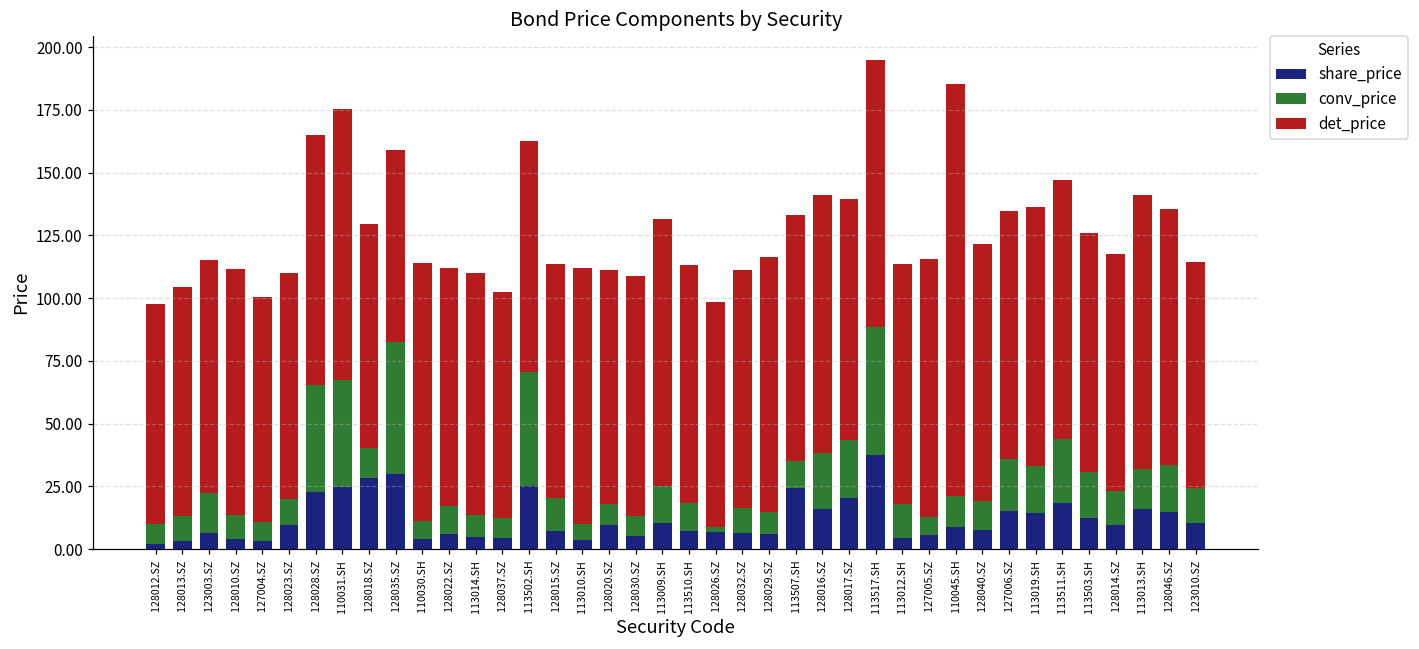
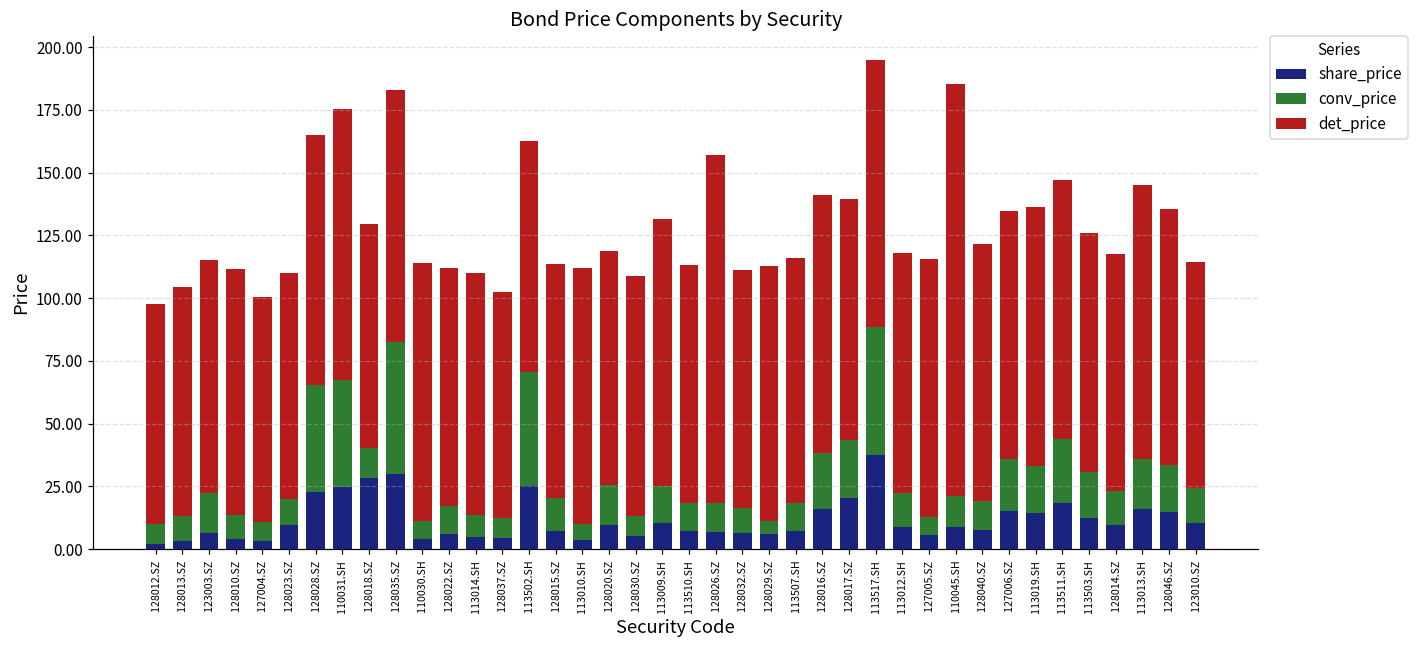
  {
    "share_price": {
      "128012.SZ": 2,
      "128013.SZ": 3,
      "123003.SZ": 6,
      "128010.SZ": 4,
      "127004.SZ": 3,
      "128023.SZ": 9,
      "128028.SZ": 23,
      "110031.SH": 25,
      "128018.SZ": 28,
      "128035.SZ": 30,
      "110030.SH": 4,
      "128022.SZ": 6,
      "113014.SH": 5,
      "128037.SZ": 4,
      "113502.SH": 25,
      "128015.SZ": 7,
      "113010.SH": 4,
      "128020.SZ": 9,
      "128030.SZ": 5,
      "113009.SH": 10,
      "113510.SH": 7,
      "128026.SZ": 7,
      "128032.SZ": 6,
      "128029.SZ": 6,
-     "113507.SH": 24,
+     "113507.SH": 7,
      "128016.SZ": 16,
      "128017.SZ": 20,
      "113517.SH": 37,
-     "113012.SH": 4,
+     "113012.SH": 9,
      "127005.SZ": 5,
      "110045.SH": 9,
      "128040.SZ": 8,
      "127006.SZ": 15,
      "113019.SH": 14,
      "113511.SH": 18,
      "113503.SH": 13,
      "128014.SZ": 9,
      "113013.SH": 16,
      "128046.SZ": 15,
      "123010.SZ": 10
    },
    "conv_price": {
      "128012.SZ": 8,
      "128013.SZ": 10,
      "123003.SZ": 16,
      "128010.SZ": 9,
      "127004.SZ": 8,
      "128023.SZ": 10,
      "128028.SZ": 43,
      "110031.SH": 42,
      "128018.SZ": 12,
      "128035.SZ": 53,
      "110030.SH": 7,
      "128022.SZ": 11,
      "113014.SH": 9,
      "128037.SZ": 8,
      "113502.SH": 45,
      "128015.SZ": 13,
      "113010.SH": 6,
-     "128020.SZ": 8,
+     "128020.SZ": 16,
      "128030.SZ": 8,
      "113009.SH": 15,
      "113510.SH": 11,
-     "128026.SZ": 2,
+     "128026.SZ": 12,
      "128032.SZ": 10,
-     "128029.SZ": 9,
+     "128029.SZ": 5,
      "113507.SH": 11,
      "128016.SZ": 23,
      "128017.SZ": 23,
      "113517.SH": 51,
      "113012.SH": 13,
      "127005.SZ": 7,
      "110045.SH": 12,
      "128040.SZ": 11,
      "127006.SZ": 21,
      "113019.SH": 19,
      "113511.SH": 26,
      "113503.SH": 18,
      "128014.SZ": 14,
-     "113013.SH": 16,
+     "113013.SH": 20,
      "128046.SZ": 19,
      "123010.SZ": 14
    },
    "det_price": {
      "128012.SZ": 88,
      "128013.SZ": 91,
      "123003.SZ": 93,
      "128010.SZ": 98,
      "127004.SZ": 89,
      "128023.SZ": 90,
      "128028.SZ": 100,
      "110031.SH": 108,
      "128018.SZ": 89,
-     "128035.SZ": 77,
+     "128035.SZ": 101,
      "110030.SH": 103,
      "128022.SZ": 95,
      "113014.SH": 97,
      "128037.SZ": 90,
      "113502.SH": 92,
      "128015.SZ": 93,
      "113010.SH": 102,
      "128020.SZ": 93,
      "128030.SZ": 95,
      "113009.SH": 107,
      "113510.SH": 95,
-     "128026.SZ": 89,
+     "128026.SZ": 139,
      "128032.SZ": 95,
      "128029.SZ": 102,
      "113507.SH": 98,
      "128016.SZ": 103,
      "128017.SZ": 96,
      "113517.SH": 106,
      "113012.SH": 96,
      "127005.SZ": 103,
      "110045.SH": 164,
      "128040.SZ": 103,
      "127006.SZ": 99,
      "113019.SH": 103,
      "113511.SH": 103,
      "113503.SH": 95,
      "128014.SZ": 95,
      "113013.SH": 109,
      "128046.SZ": 102,
      "123010.SZ": 90
    }
  }
